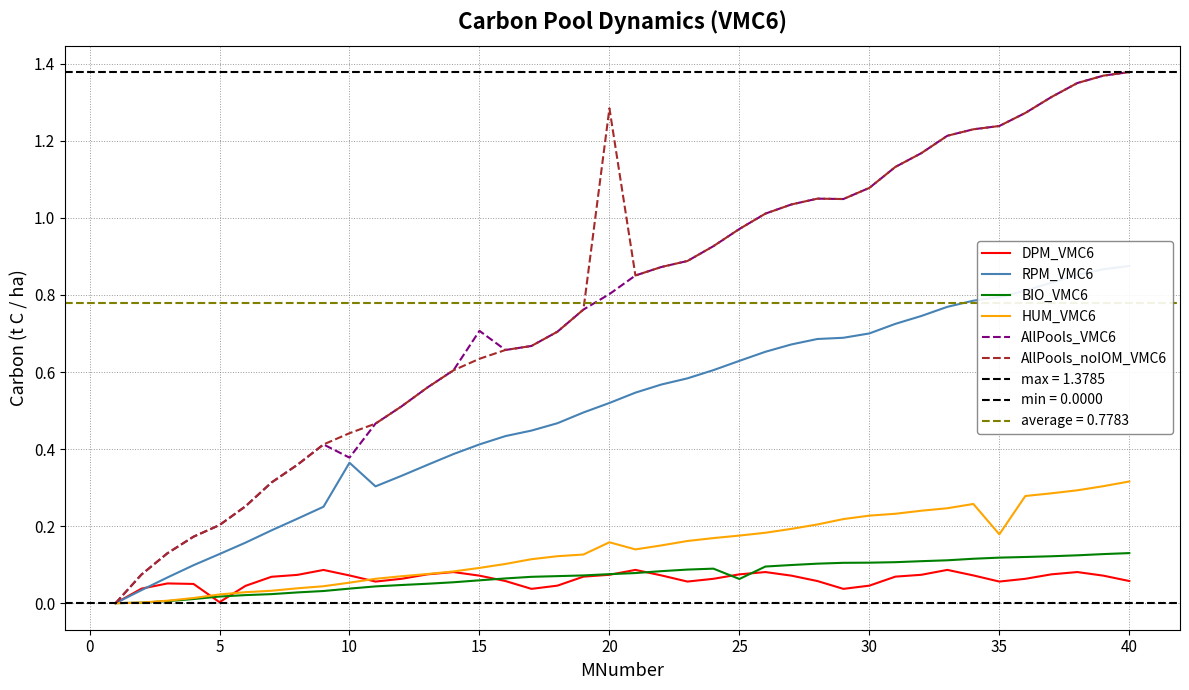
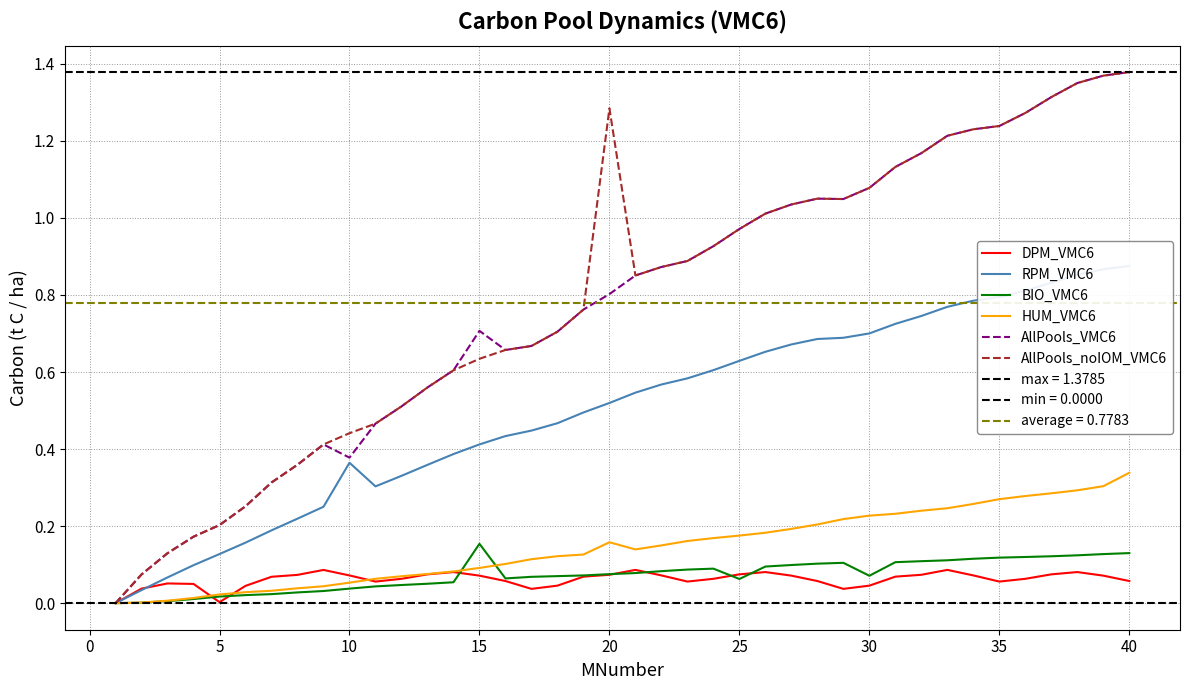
  {
    "DPM_VMC6": {
      "5": 0.00,
      "10": 0.07,
      "15": 0.07,
      "25": 0.07,
      "30": 0.05,
      "35": 0.06,
      "40": 0.06
    },
    "RPM_VMC6": {
      "5": 0.13,
      "10": 0.36,
      "15": 0.41,
      "20": 0.52,
      "25": 0.63,
      "30": 0.70
    },
    "BIO_VMC6": {
      "10": 0.04,
-     "15": 0.06,
+     "15": 0.15,
      "25": 0.06,
-     "30": 0.11,
+     "30": 0.07,
      "35": 0.12,
      "40": 0.13
    },
    "HUM_VMC6": {
      "10": 0.05,
      "15": 0.09,
      "20": 0.16,
      "25": 0.18,
      "30": 0.23,
-     "35": 0.18,
-     "40": 0.32
+     "35": 0.27,
+     "40": 0.34
    },
    "AllPools_VMC6": {
      "10": 0.38,
      "15": 0.71,
      "20": 0.80
    },
    "AllPools_noIOM_VMC6": {
      "10": 0.44,
      "15": 0.63,
      "20": 1.28
    }
  }
